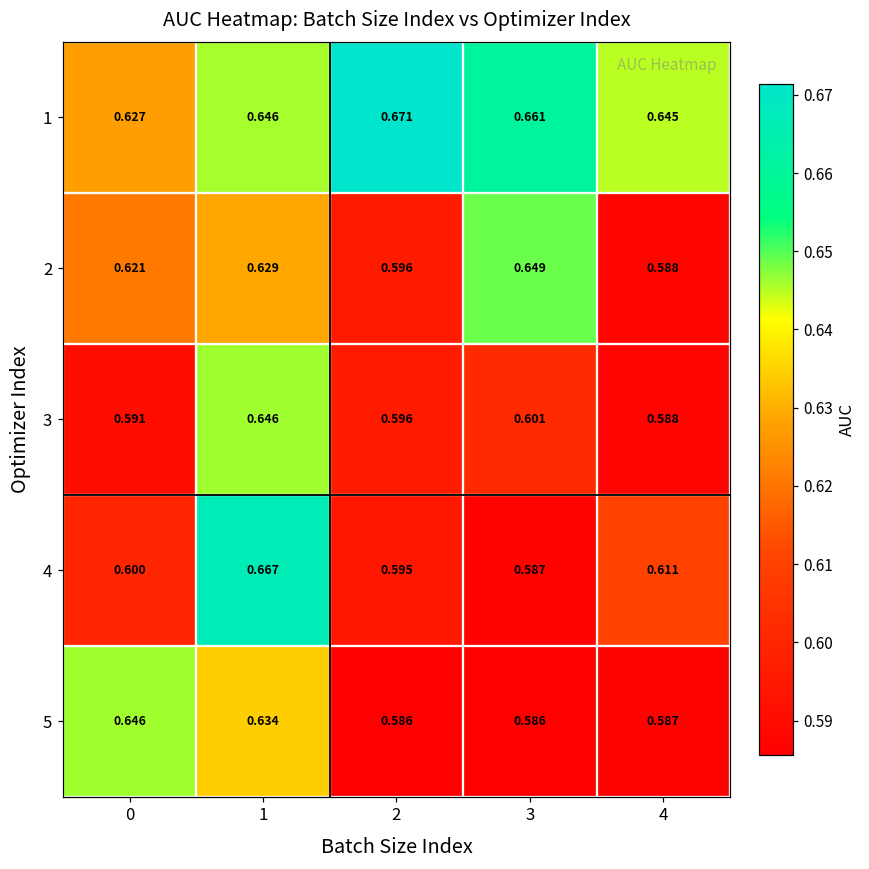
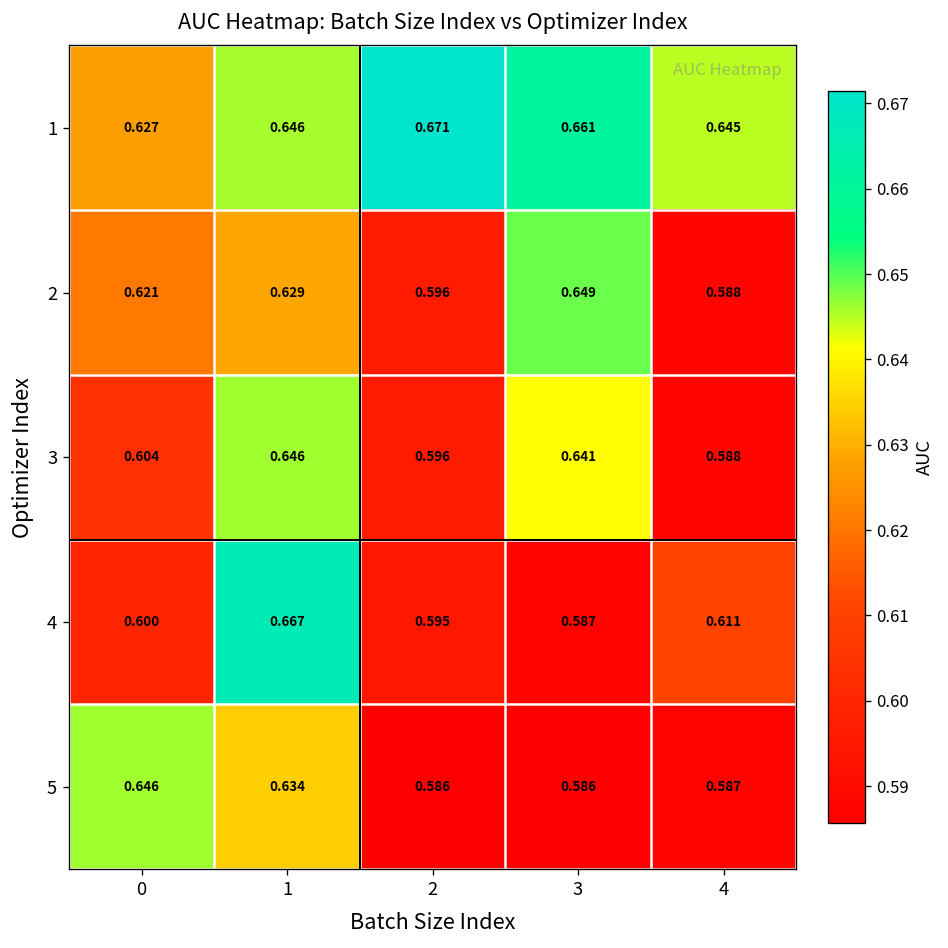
  {
    "1": {
      "0": 0.627,
      "1": 0.646,
      "2": 0.671,
      "3": 0.661
    },
    "2": {
      "0": 0.621,
      "1": 0.629,
      "2": 0.596,
      "3": 0.649,
      "4": 0.588
    },
    "3": {
-     "0": 0.591,
+     "0": 0.604,
      "1": 0.646,
      "2": 0.596,
-     "3": 0.601,
+     "3": 0.641,
      "4": 0.588
    },
    "4": {
      "0": 0.600,
      "1": 0.667,
      "2": 0.595,
      "3": 0.587,
      "4": 0.611
    },
    "5": {
      "0": 0.646,
      "1": 0.634,
      "2": 0.586,
      "3": 0.586,
      "4": 0.587
    }
  }
